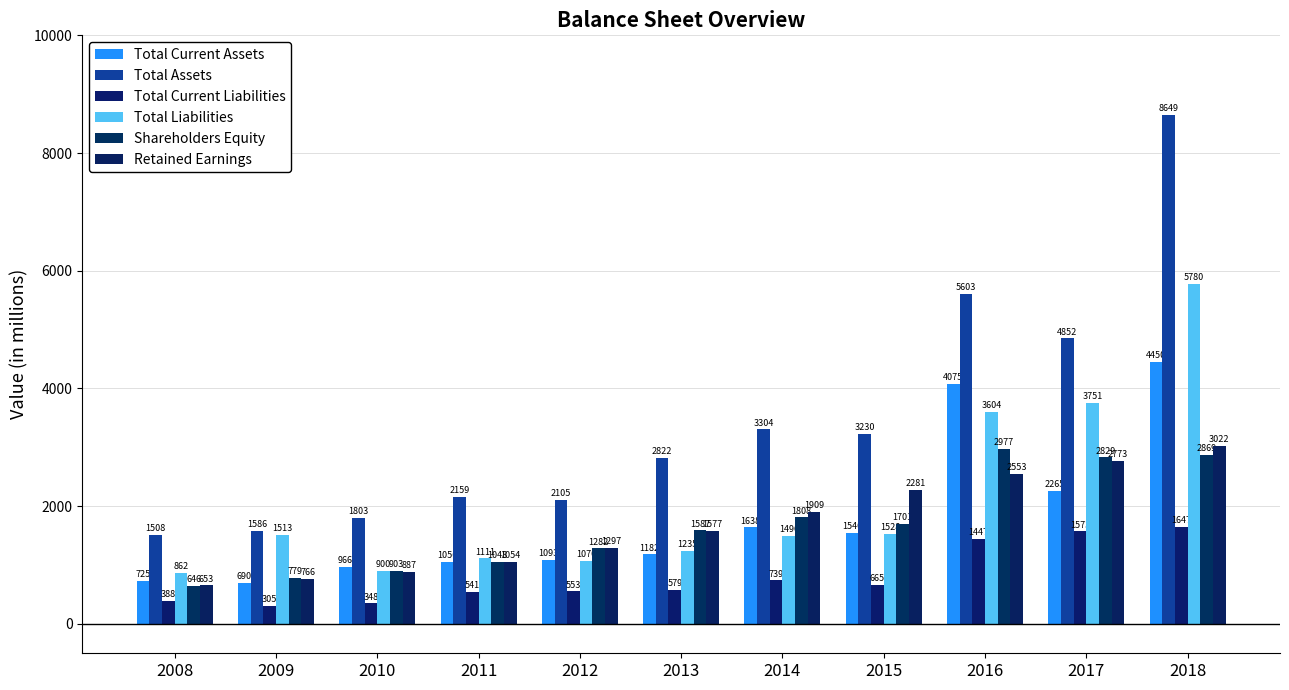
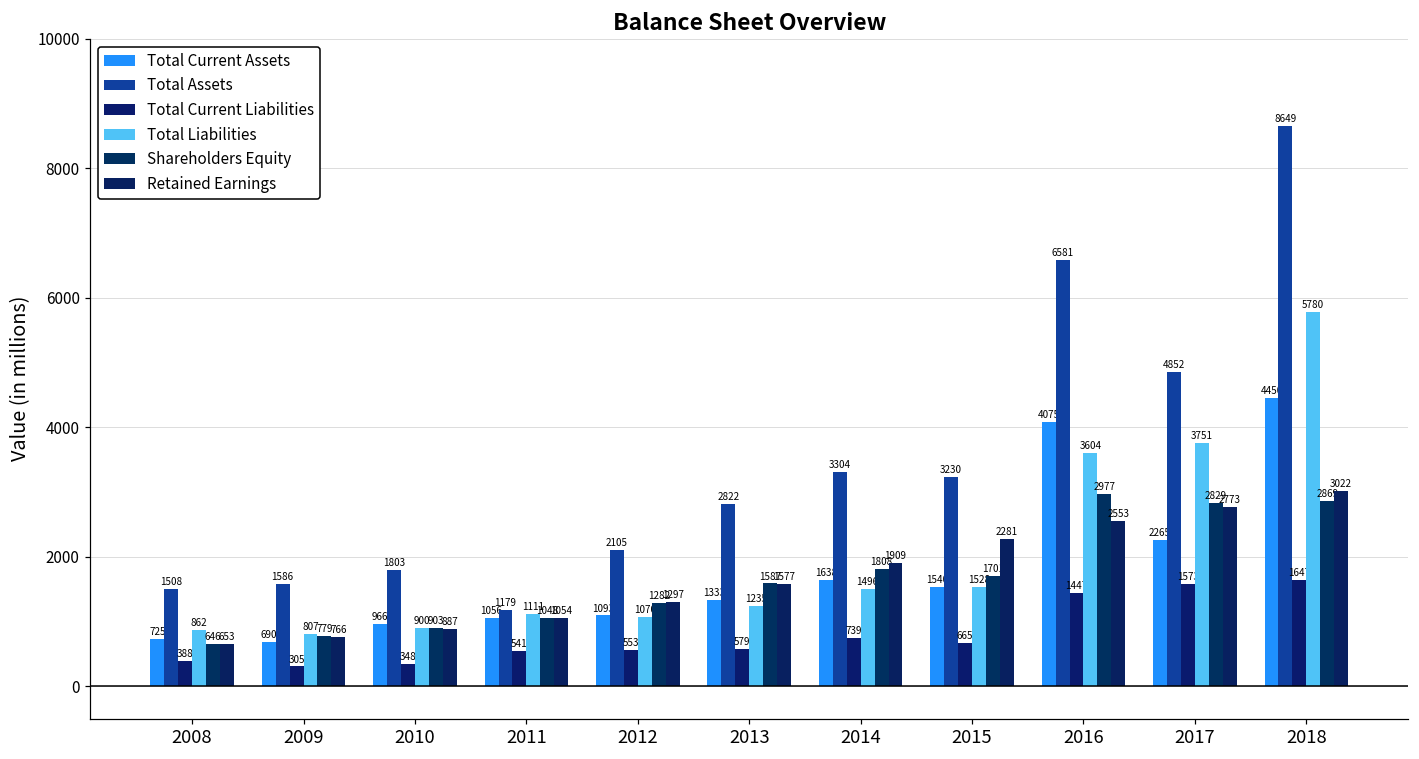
  {
    "Total Current Assets": {
      "2008": 725,
      "2009": 690,
      "2010": 966,
      "2011": 1056,
      "2012": 1093,
-     "2013": 1182,
+     "2013": 1333,
      "2014": 1638,
      "2015": 1540,
      "2016": 4075,
      "2017": 2265,
      "2018": 4450
    },
    "Total Assets": {
      "2008": 1508,
      "2009": 1586,
      "2010": 1803,
-     "2011": 2159,
+     "2011": 1179,
      "2012": 2105,
      "2013": 2822,
      "2014": 3304,
      "2015": 3230,
-     "2016": 5603,
+     "2016": 6581,
      "2017": 4852,
      "2018": 8649
    },
    "Total Liabilities": {
      "2008": 862,
-     "2009": 1513,
+     "2009": 807,
      "2012": 1070,
      "2013": 1235,
      "2014": 1496,
      "2015": 1528,
      "2016": 3604,
      "2017": 3751,
      "2018": 5780
    }
  }
